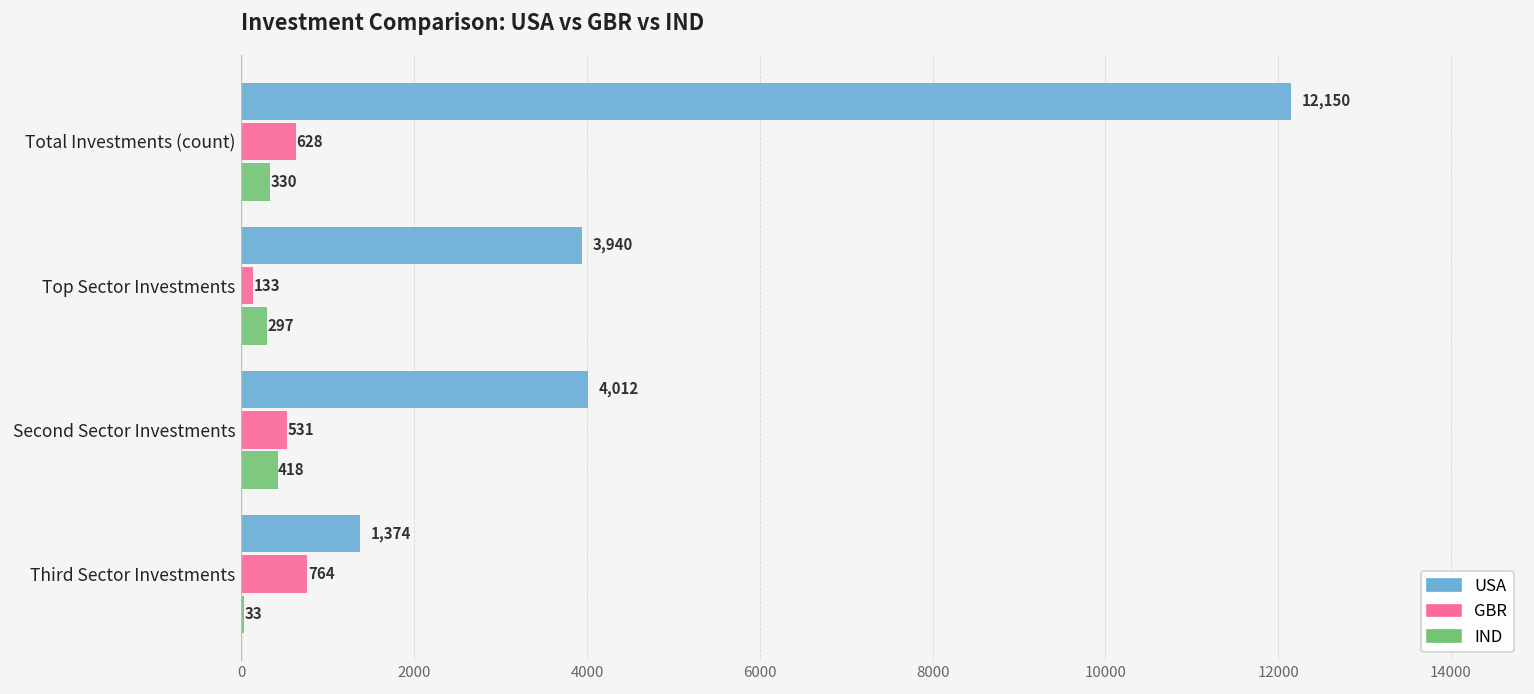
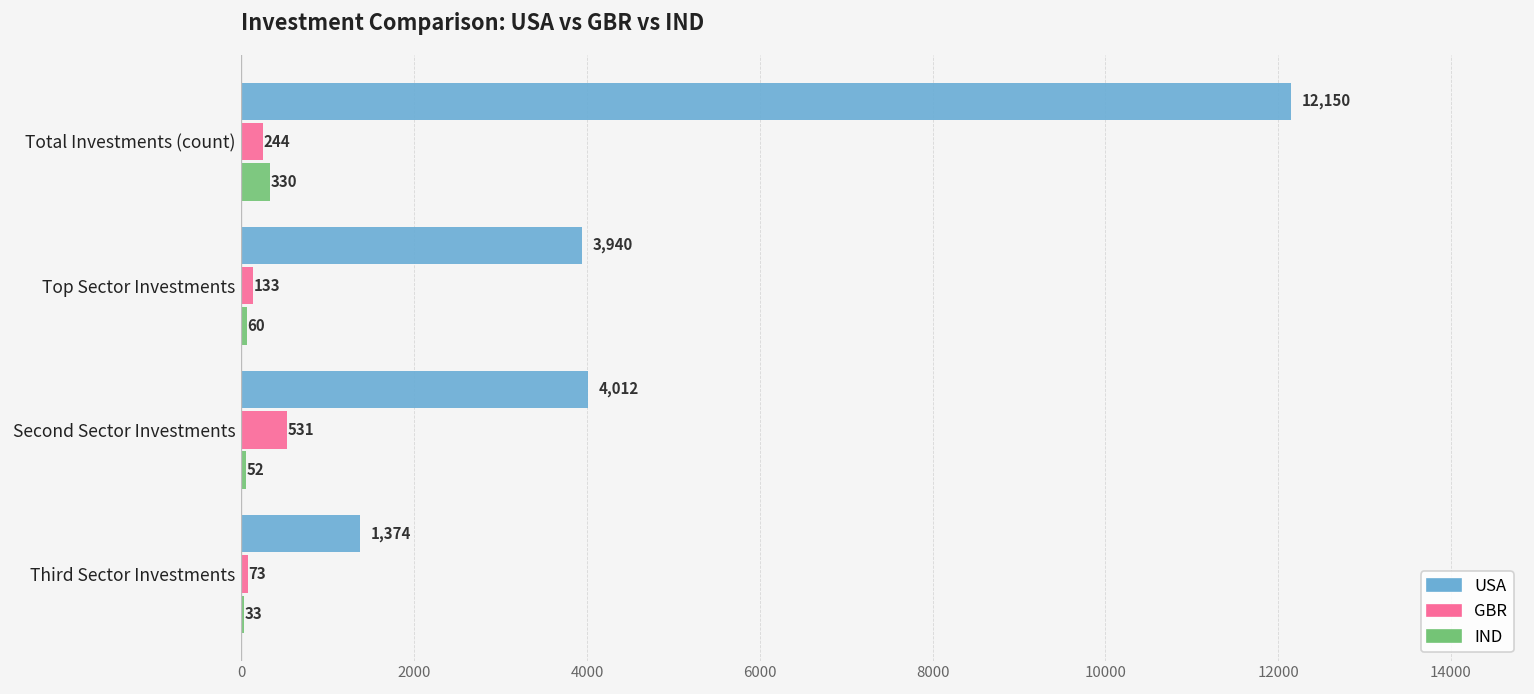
  {
    "USA": {
      "Total Investments (count)": "12,150",
      "Top Sector Investments": "3,940",
      "Second Sector Investments": "4,012",
      "Third Sector Investments": "1,374"
    },
    "GBR": {
-     "Total Investments (count)": "628",
+     "Total Investments (count)": "244",
      "Top Sector Investments": "133",
      "Second Sector Investments": "531",
-     "Third Sector Investments": "764"
+     "Third Sector Investments": "73"
    },
    "IND": {
      "Total Investments (count)": "330",
-     "Top Sector Investments": "297",
-     "Second Sector Investments": "418",
+     "Top Sector Investments": "60",
+     "Second Sector Investments": "52",
      "Third Sector Investments": "33"
    }
  }
